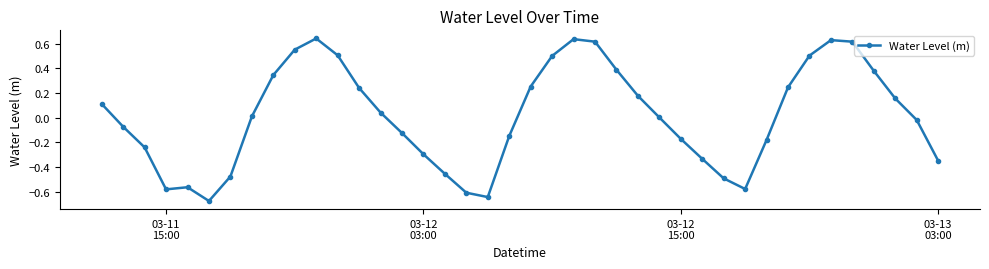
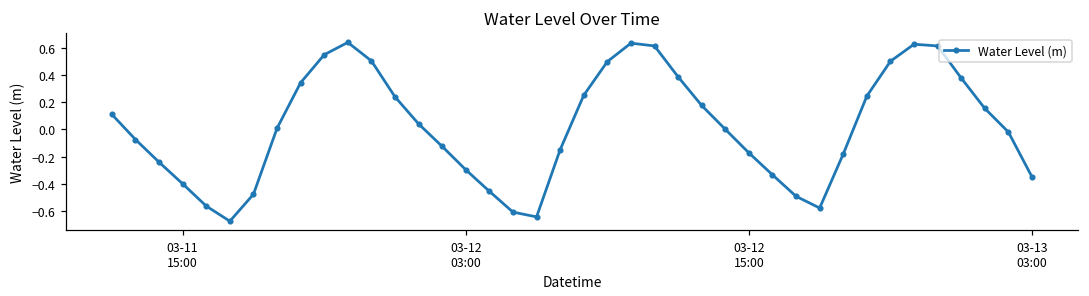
  {
-   "03-11 15:00": -0.58,
+   "03-11 15:00": -0.40,
    "03-12 03:00": -0.30,
    "03-12 15:00": -0.17,
    "03-13 03:00": -0.35
  }
